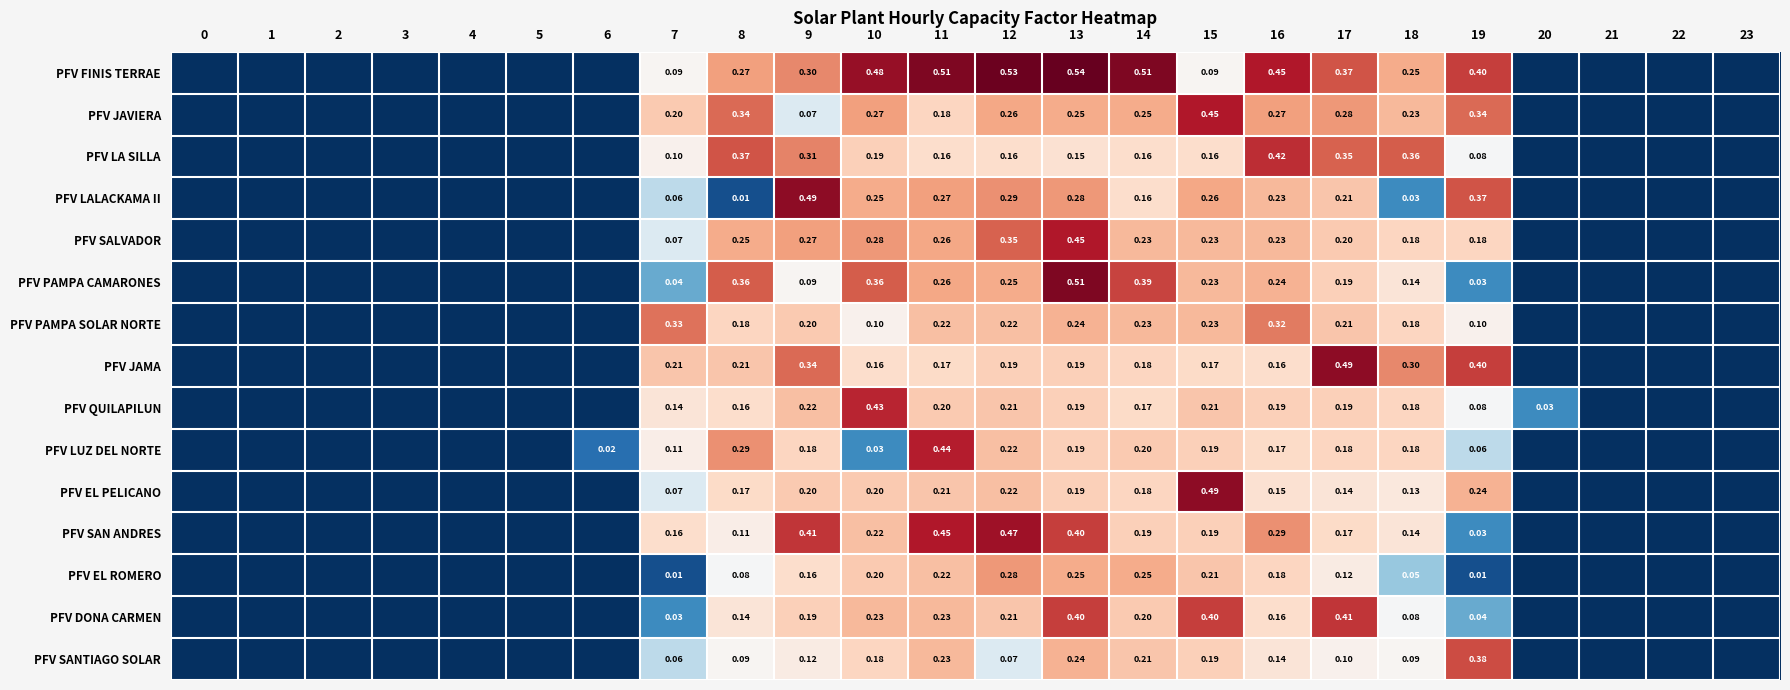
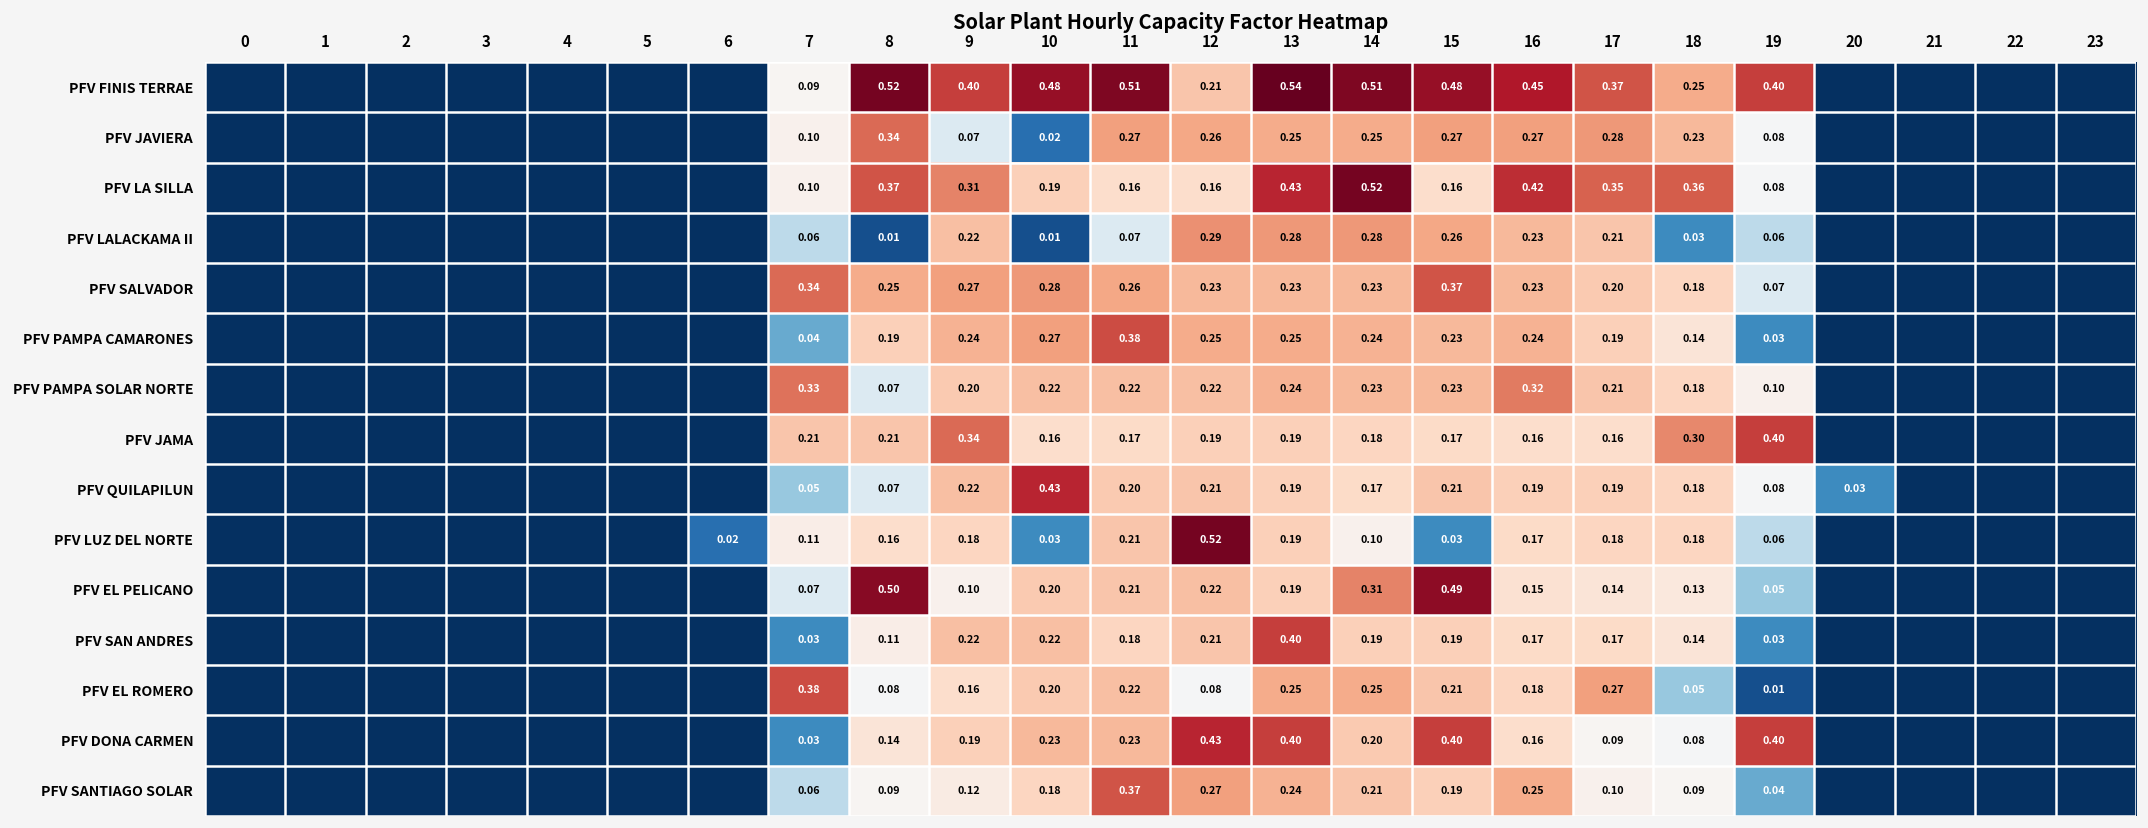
  {
    "PFV FINIS TERRAE": {
      "7": 0.09,
-     "8": 0.27,
-     "9": 0.30,
+     "8": 0.52,
+     "9": 0.40,
      "10": 0.48,
      "11": 0.51,
-     "12": 0.53,
+     "12": 0.21,
      "13": 0.54,
      "14": 0.51,
-     "15": 0.09,
+     "15": 0.48,
      "16": 0.45,
      "17": 0.37,
      "18": 0.25,
      "19": 0.40
    },
    "PFV JAVIERA": {
-     "7": 0.20,
+     "7": 0.10,
      "8": 0.34,
      "9": 0.07,
-     "10": 0.27,
-     "11": 0.18,
+     "10": 0.02,
+     "11": 0.27,
      "12": 0.26,
      "13": 0.25,
      "14": 0.25,
-     "15": 0.45,
+     "15": 0.27,
      "16": 0.27,
      "17": 0.28,
      "18": 0.23,
-     "19": 0.34
+     "19": 0.08
    },
    "PFV LA SILLA": {
      "7": 0.10,
      "8": 0.37,
      "9": 0.31,
      "10": 0.19,
      "11": 0.16,
      "12": 0.16,
-     "13": 0.15,
-     "14": 0.16,
+     "13": 0.43,
+     "14": 0.52,
      "15": 0.16,
      "16": 0.42,
      "17": 0.35,
      "18": 0.36,
      "19": 0.08
    },
    "PFV LALACKAMA II": {
      "7": 0.06,
      "8": 0.01,
-     "9": 0.49,
-     "10": 0.25,
-     "11": 0.27,
+     "9": 0.22,
+     "10": 0.01,
+     "11": 0.07,
      "12": 0.29,
      "13": 0.28,
-     "14": 0.16,
+     "14": 0.28,
      "15": 0.26,
      "16": 0.23,
      "17": 0.21,
      "18": 0.03,
-     "19": 0.37
+     "19": 0.06
    },
    "PFV SALVADOR": {
-     "7": 0.07,
+     "7": 0.34,
      "8": 0.25,
      "9": 0.27,
      "10": 0.28,
      "11": 0.26,
-     "12": 0.35,
-     "13": 0.45,
+     "12": 0.23,
+     "13": 0.23,
      "14": 0.23,
-     "15": 0.23,
+     "15": 0.37,
      "16": 0.23,
      "17": 0.20,
      "18": 0.18,
-     "19": 0.18
+     "19": 0.07
    },
    "PFV PAMPA CAMARONES": {
      "7": 0.04,
-     "8": 0.36,
-     "9": 0.09,
-     "10": 0.36,
-     "11": 0.26,
+     "8": 0.19,
+     "9": 0.24,
+     "10": 0.27,
+     "11": 0.38,
      "12": 0.25,
-     "13": 0.51,
-     "14": 0.39,
+     "13": 0.25,
+     "14": 0.24,
      "15": 0.23,
      "16": 0.24,
      "17": 0.19,
      "18": 0.14,
      "19": 0.03
    },
    "PFV PAMPA SOLAR NORTE": {
      "7": 0.33,
-     "8": 0.18,
+     "8": 0.07,
      "9": 0.20,
-     "10": 0.10,
+     "10": 0.22,
      "11": 0.22,
      "12": 0.22,
      "13": 0.24,
      "14": 0.23,
      "15": 0.23,
      "16": 0.32,
      "17": 0.21,
      "18": 0.18,
      "19": 0.10
    },
    "PFV JAMA": {
      "7": 0.21,
      "8": 0.21,
      "9": 0.34,
      "10": 0.16,
      "11": 0.17,
      "12": 0.19,
      "13": 0.19,
      "14": 0.18,
      "15": 0.17,
      "16": 0.16,
-     "17": 0.49,
+     "17": 0.16,
      "18": 0.30,
      "19": 0.40
    },
    "PFV QUILAPILUN": {
-     "7": 0.14,
-     "8": 0.16,
+     "7": 0.05,
+     "8": 0.07,
      "9": 0.22,
      "10": 0.43,
      "11": 0.20,
      "12": 0.21,
      "13": 0.19,
      "14": 0.17,
      "15": 0.21,
      "16": 0.19,
      "17": 0.19,
      "18": 0.18,
      "19": 0.08,
      "20": 0.03
    },
    "PFV LUZ DEL NORTE": {
      "6": 0.02,
      "7": 0.11,
-     "8": 0.29,
+     "8": 0.16,
      "9": 0.18,
      "10": 0.03,
-     "11": 0.44,
-     "12": 0.22,
+     "11": 0.21,
+     "12": 0.52,
      "13": 0.19,
-     "14": 0.20,
-     "15": 0.19,
+     "14": 0.10,
+     "15": 0.03,
      "16": 0.17,
      "17": 0.18,
      "18": 0.18,
      "19": 0.06
    },
    "PFV EL PELICANO": {
      "7": 0.07,
-     "8": 0.17,
-     "9": 0.20,
+     "8": 0.50,
+     "9": 0.10,
      "10": 0.20,
      "11": 0.21,
      "12": 0.22,
      "13": 0.19,
-     "14": 0.18,
+     "14": 0.31,
      "15": 0.49,
      "16": 0.15,
      "17": 0.14,
      "18": 0.13,
-     "19": 0.24
+     "19": 0.05
    },
    "PFV SAN ANDRES": {
-     "7": 0.16,
+     "7": 0.03,
      "8": 0.11,
-     "9": 0.41,
+     "9": 0.22,
      "10": 0.22,
-     "11": 0.45,
-     "12": 0.47,
+     "11": 0.18,
+     "12": 0.21,
      "13": 0.40,
      "14": 0.19,
      "15": 0.19,
-     "16": 0.29,
+     "16": 0.17,
      "17": 0.17,
      "18": 0.14,
      "19": 0.03
    },
    "PFV EL ROMERO": {
-     "7": 0.01,
+     "7": 0.38,
      "8": 0.08,
      "9": 0.16,
      "10": 0.20,
      "11": 0.22,
-     "12": 0.28,
+     "12": 0.08,
      "13": 0.25,
      "14": 0.25,
      "15": 0.21,
      "16": 0.18,
-     "17": 0.12,
+     "17": 0.27,
      "18": 0.05,
      "19": 0.01
    },
    "PFV DONA CARMEN": {
      "7": 0.03,
      "8": 0.14,
      "9": 0.19,
      "10": 0.23,
      "11": 0.23,
-     "12": 0.21,
+     "12": 0.43,
      "13": 0.40,
      "14": 0.20,
      "15": 0.40,
      "16": 0.16,
-     "17": 0.41,
+     "17": 0.09,
      "18": 0.08,
-     "19": 0.04
+     "19": 0.40
    },
    "PFV SANTIAGO SOLAR": {
      "7": 0.06,
      "8": 0.09,
      "9": 0.12,
      "10": 0.18,
-     "11": 0.23,
-     "12": 0.07,
+     "11": 0.37,
+     "12": 0.27,
      "13": 0.24,
      "14": 0.21,
      "15": 0.19,
-     "16": 0.14,
+     "16": 0.25,
      "17": 0.10,
      "18": 0.09,
-     "19": 0.38
+     "19": 0.04
    }
  }
